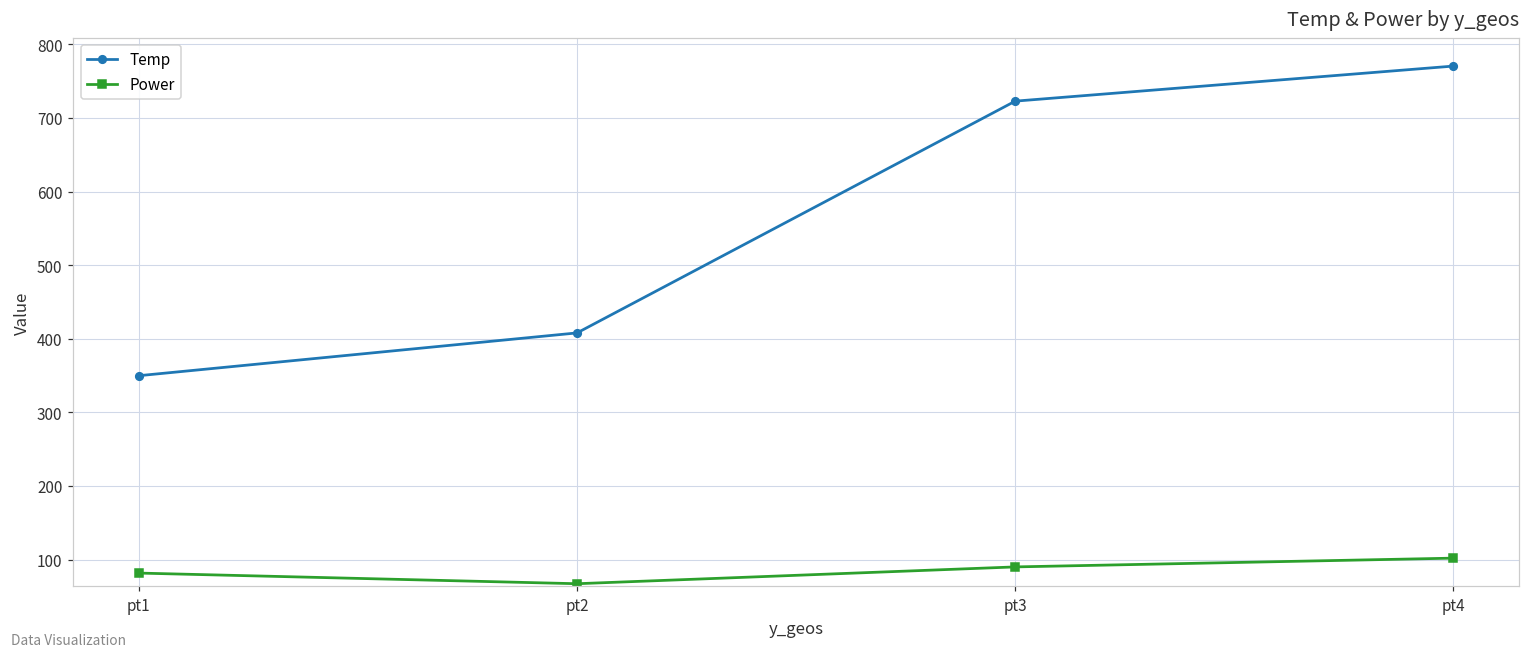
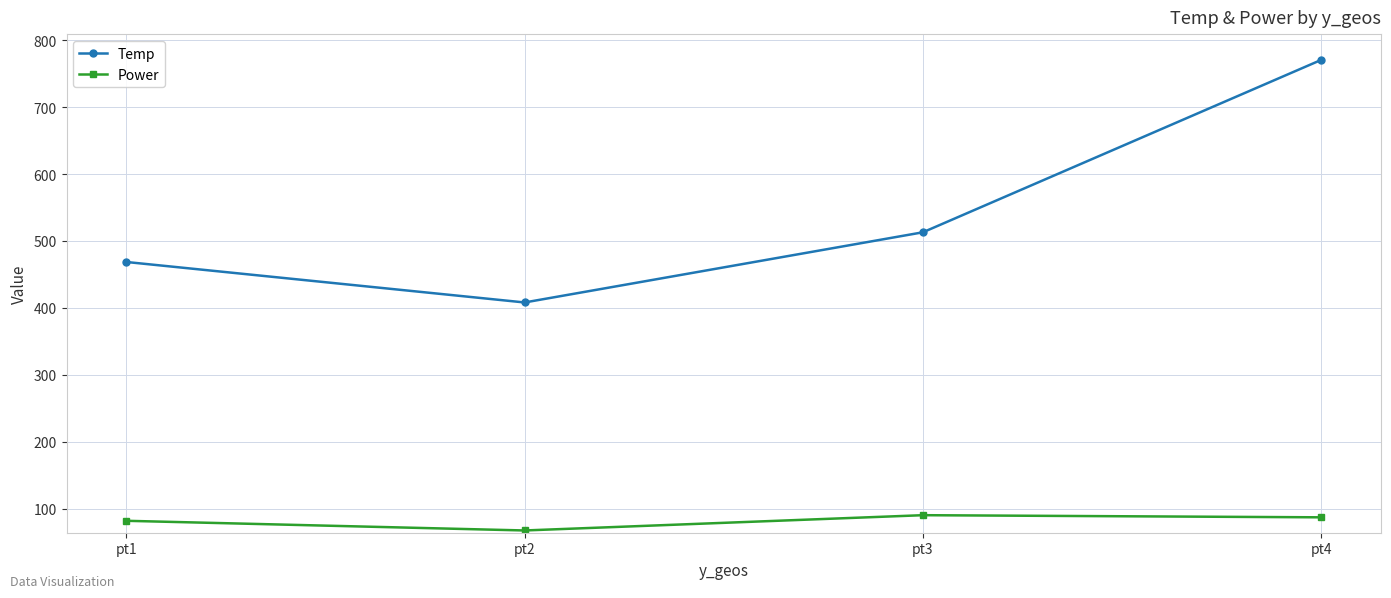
  {
    "Temp": {
-     "pt1": 350,
+     "pt1": 470,
      "pt2": 410,
-     "pt3": 720,
+     "pt3": 510,
      "pt4": 770
    },
    "Power": {
      "pt1": 80,
      "pt2": 70,
      "pt3": 90,
-     "pt4": 100
+     "pt4": 90
    }
  }
